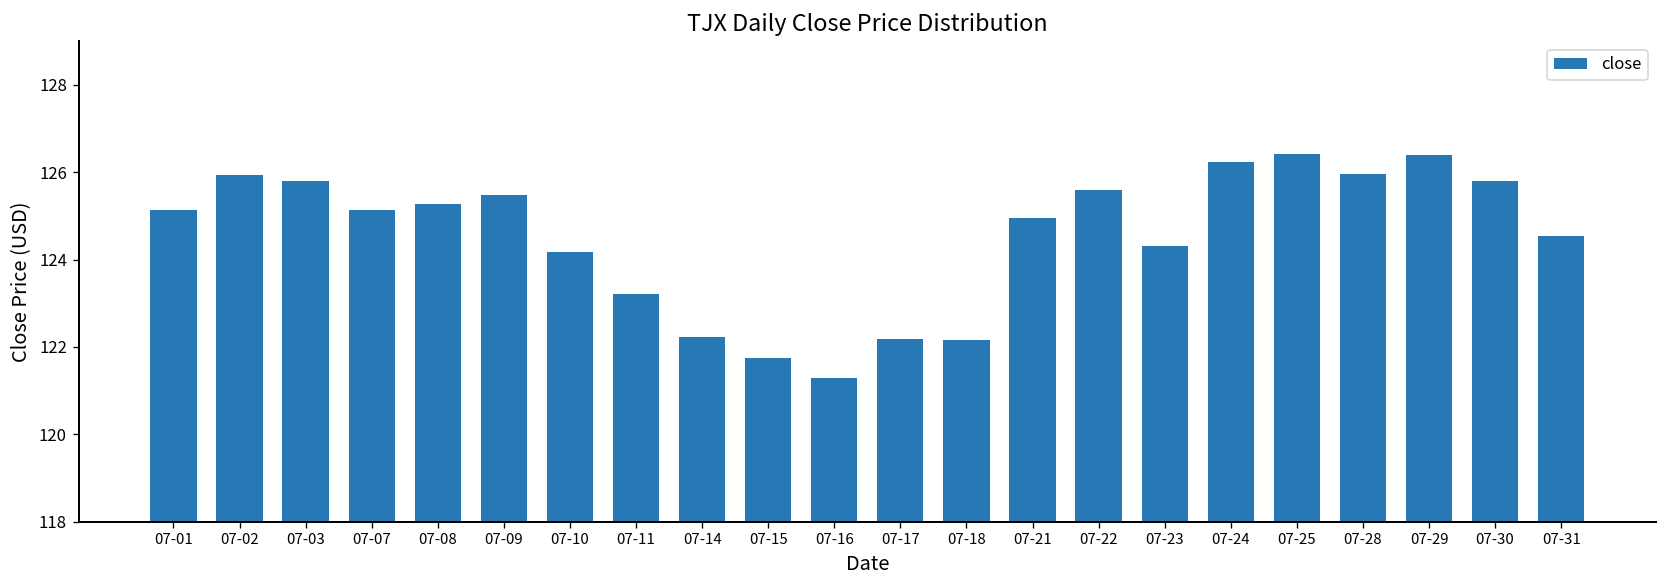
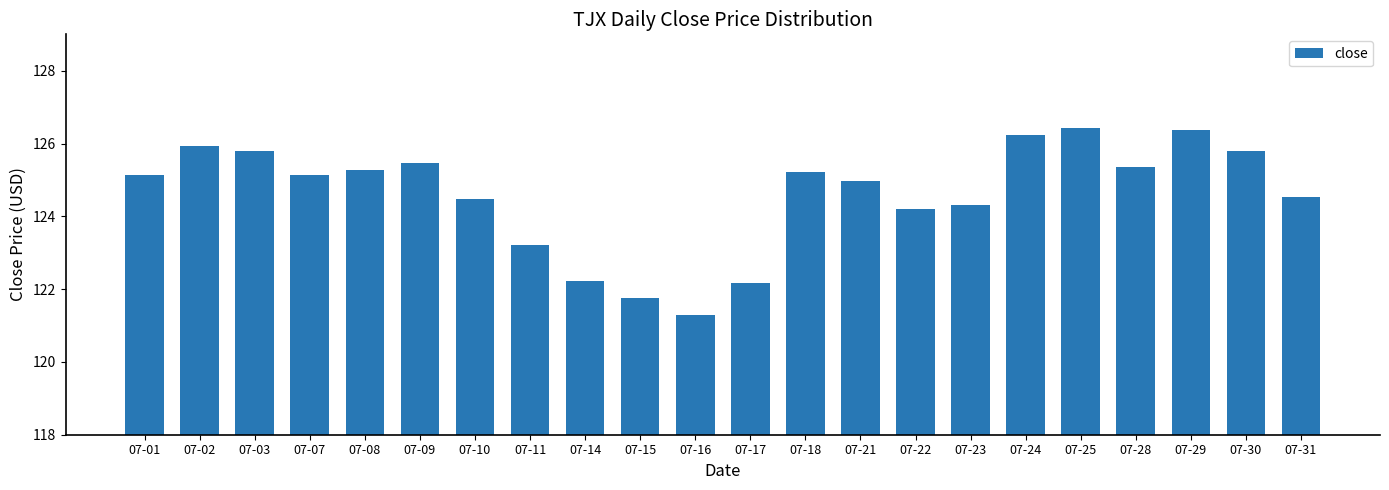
  {
    "07-01": 125.1,
    "07-02": 125.9,
    "07-03": 125.8,
    "07-07": 125.1,
    "07-08": 125.3,
    "07-09": 125.5,
-   "07-10": 124.2,
+   "07-10": 124.5,
    "07-11": 123.2,
    "07-14": 122.2,
    "07-15": 121.8,
    "07-16": 121.3,
    "07-17": 122.2,
-   "07-18": 122.2,
+   "07-18": 125.2,
    "07-21": 125.0,
-   "07-22": 125.6,
+   "07-22": 124.2,
    "07-23": 124.3,
    "07-24": 126.2,
    "07-25": 126.4,
-   "07-28": 126.0,
+   "07-28": 125.4,
    "07-29": 126.4,
    "07-30": 125.8,
    "07-31": 124.5
  }
